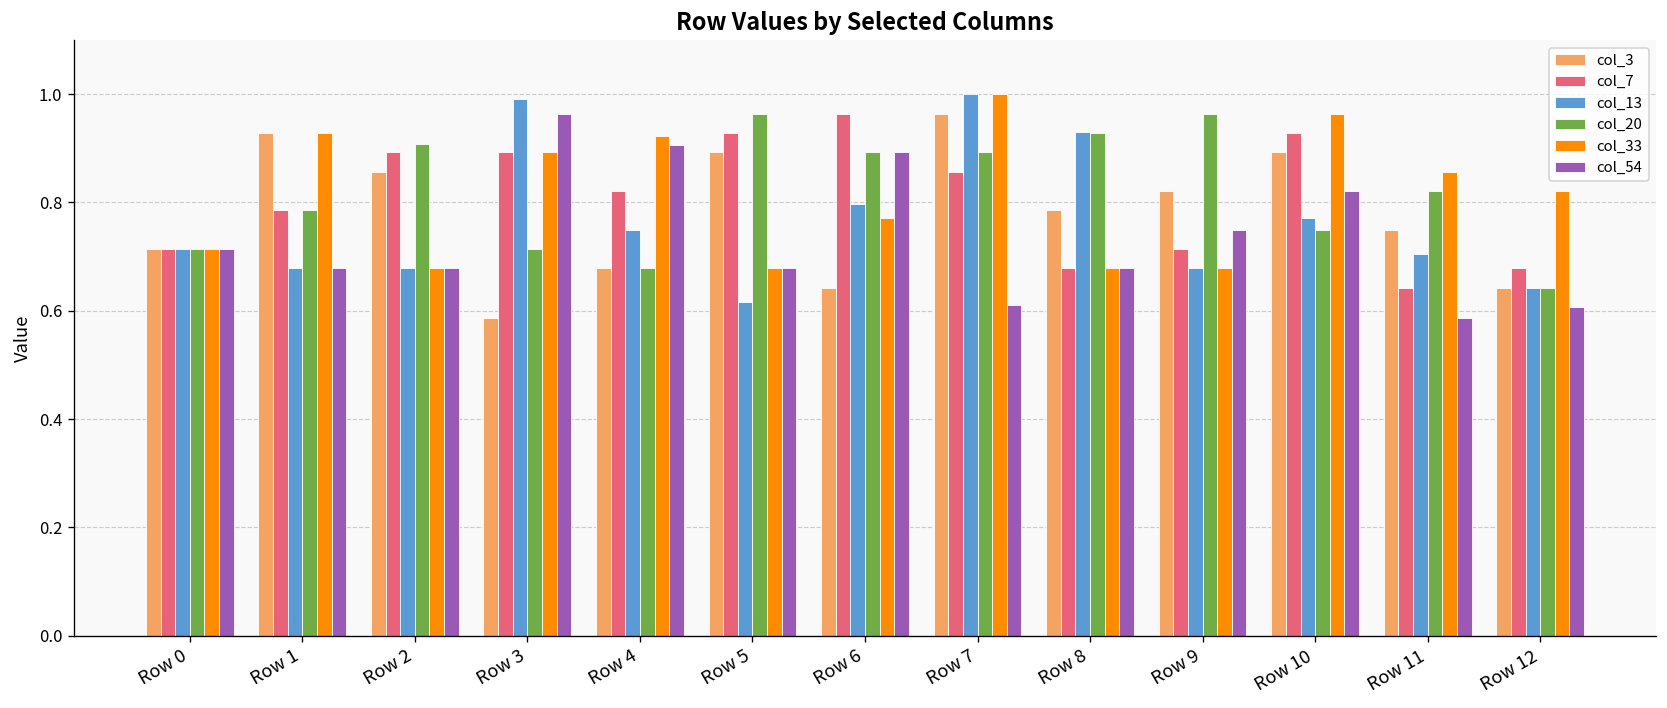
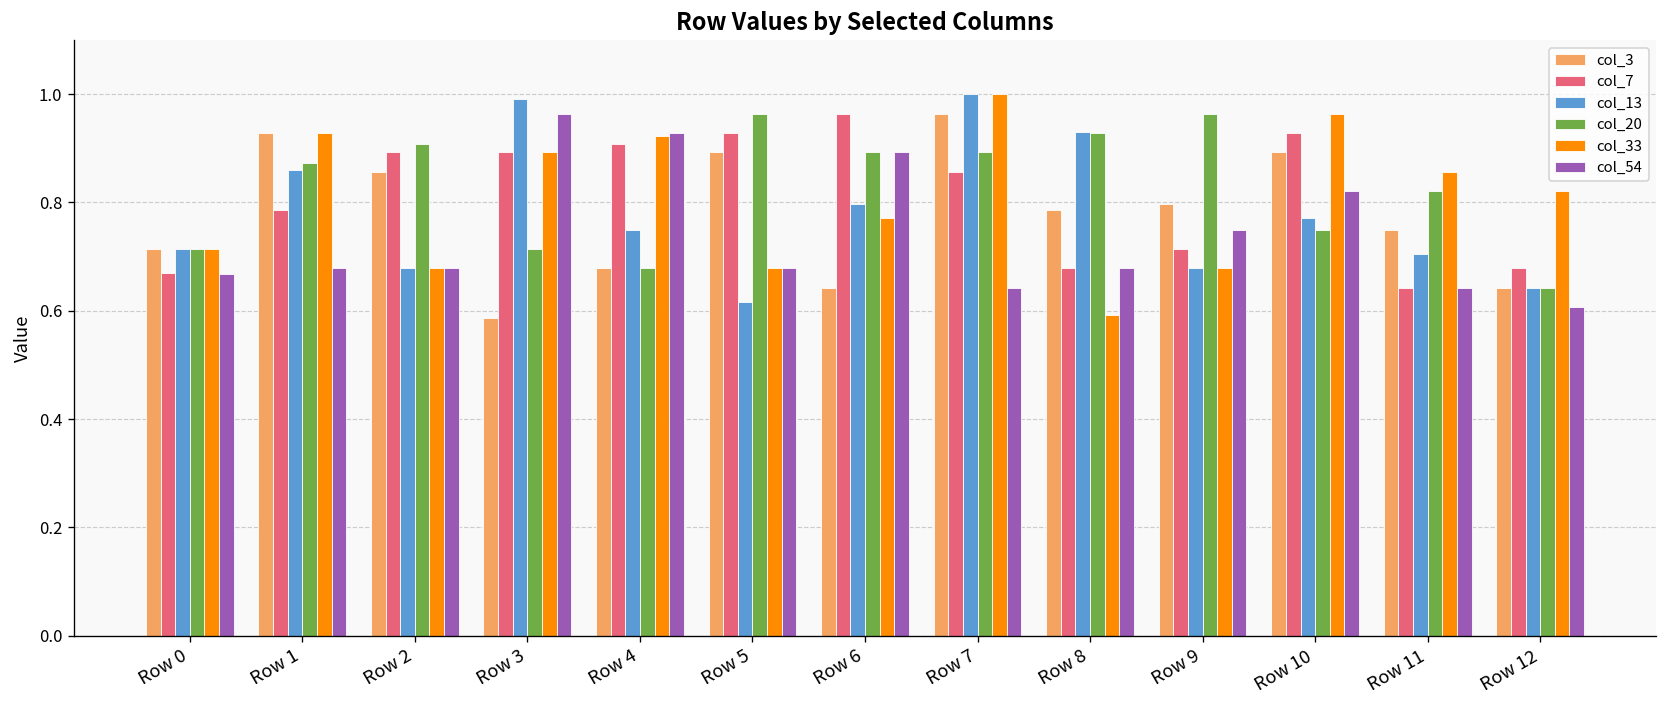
  {
    "col_3": {
      "Row 0": 0.71,
      "Row 1": 0.93,
      "Row 2": 0.86,
      "Row 3": 0.59,
      "Row 4": 0.68,
      "Row 5": 0.89,
      "Row 6": 0.64,
      "Row 7": 0.96,
      "Row 8": 0.79,
-     "Row 9": 0.82,
+     "Row 9": 0.80,
      "Row 10": 0.89,
      "Row 11": 0.75,
      "Row 12": 0.64
    },
    "col_7": {
-     "Row 0": 0.71,
+     "Row 0": 0.67,
      "Row 1": 0.79,
      "Row 2": 0.89,
      "Row 3": 0.89,
-     "Row 4": 0.82,
+     "Row 4": 0.91,
      "Row 5": 0.93,
      "Row 6": 0.96,
      "Row 7": 0.86,
      "Row 8": 0.68,
      "Row 9": 0.71,
      "Row 10": 0.93,
      "Row 11": 0.64,
      "Row 12": 0.68
    },
    "col_13": {
      "Row 0": 0.71,
-     "Row 1": 0.68,
+     "Row 1": 0.86,
      "Row 2": 0.68,
      "Row 3": 0.99,
      "Row 4": 0.75,
      "Row 5": 0.62,
      "Row 6": 0.80,
      "Row 7": 1.00,
      "Row 8": 0.93,
      "Row 9": 0.68,
      "Row 10": 0.77,
      "Row 11": 0.71,
      "Row 12": 0.64
    },
    "col_20": {
      "Row 0": 0.71,
-     "Row 1": 0.79,
+     "Row 1": 0.87,
      "Row 2": 0.91,
      "Row 3": 0.71,
      "Row 4": 0.68,
      "Row 5": 0.96,
      "Row 6": 0.89,
      "Row 7": 0.89,
      "Row 8": 0.93,
      "Row 9": 0.96,
      "Row 10": 0.75,
      "Row 11": 0.82,
      "Row 12": 0.64
    },
    "col_33": {
      "Row 0": 0.71,
      "Row 1": 0.93,
      "Row 2": 0.68,
      "Row 3": 0.89,
      "Row 4": 0.92,
      "Row 5": 0.68,
      "Row 6": 0.77,
      "Row 7": 1.00,
-     "Row 8": 0.68,
+     "Row 8": 0.59,
      "Row 9": 0.68,
      "Row 10": 0.96,
      "Row 11": 0.86,
      "Row 12": 0.82
    },
    "col_54": {
-     "Row 0": 0.71,
+     "Row 0": 0.67,
      "Row 1": 0.68,
      "Row 2": 0.68,
      "Row 3": 0.96,
-     "Row 4": 0.91,
+     "Row 4": 0.93,
      "Row 5": 0.68,
      "Row 6": 0.89,
-     "Row 7": 0.61,
+     "Row 7": 0.64,
      "Row 8": 0.68,
      "Row 9": 0.75,
      "Row 10": 0.82,
-     "Row 11": 0.59,
+     "Row 11": 0.64,
      "Row 12": 0.61
    }
  }
